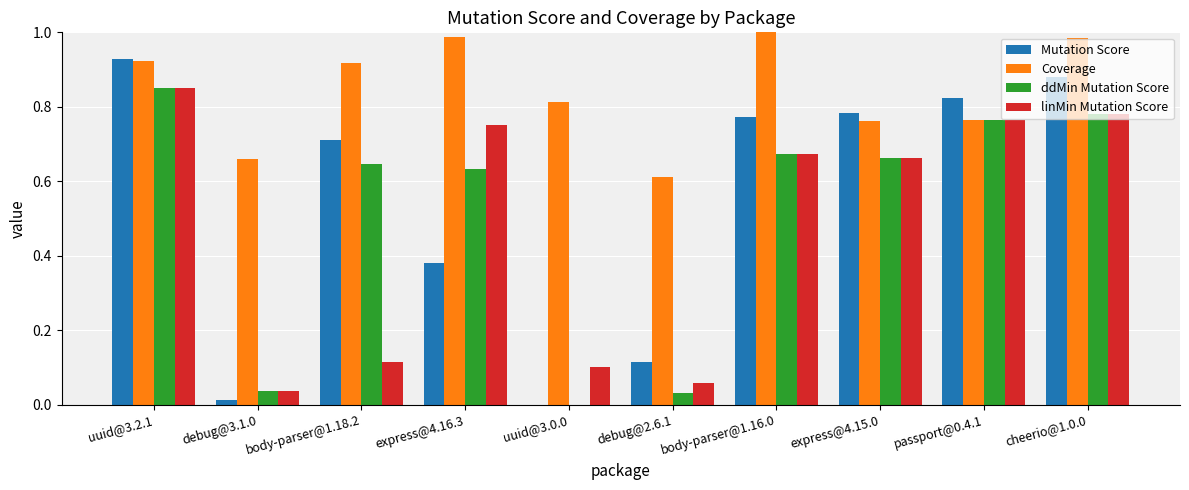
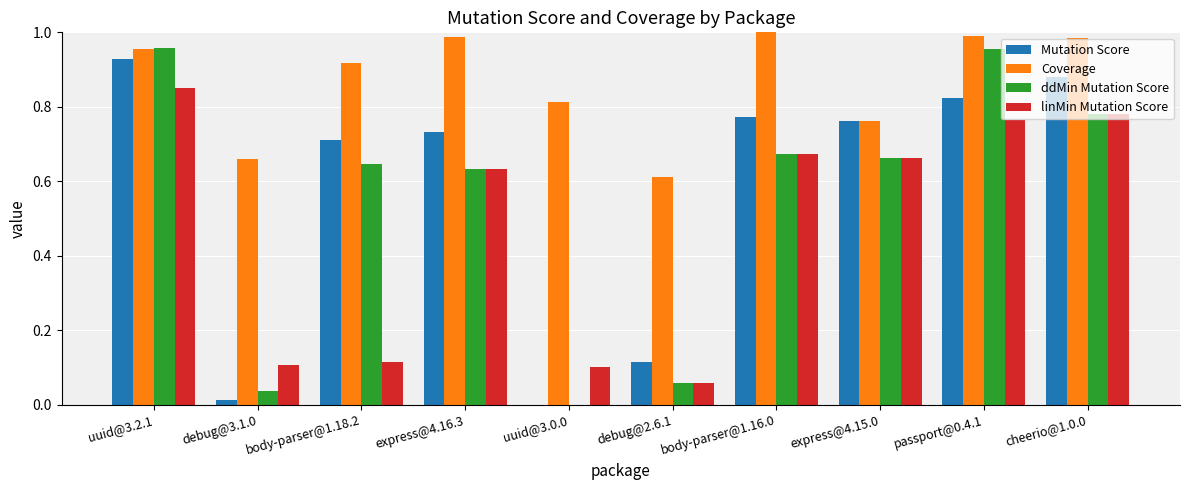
  {
    "Mutation Score": {
      "uuid@3.2.1": 0.93,
      "debug@3.1.0": 0.01,
      "body-parser@1.18.2": 0.71,
-     "express@4.16.3": 0.38,
+     "express@4.16.3": 0.73,
      "uuid@3.0.0": 0.00,
      "debug@2.6.1": 0.11,
      "body-parser@1.16.0": 0.77,
-     "express@4.15.0": 0.78,
+     "express@4.15.0": 0.76,
      "passport@0.4.1": 0.82
    },
    "Coverage": {
-     "uuid@3.2.1": 0.92,
+     "uuid@3.2.1": 0.96,
      "debug@3.1.0": 0.66,
      "body-parser@1.18.2": 0.92,
      "express@4.16.3": 0.99,
      "uuid@3.0.0": 0.81,
      "debug@2.6.1": 0.61,
      "body-parser@1.16.0": 1.00,
      "express@4.15.0": 0.76,
-     "passport@0.4.1": 0.76,
+     "passport@0.4.1": 0.99,
      "cheerio@1.0.0": 0.99
    },
    "ddMin Mutation Score": {
-     "uuid@3.2.1": 0.85,
+     "uuid@3.2.1": 0.96,
      "debug@3.1.0": 0.04,
      "body-parser@1.18.2": 0.65,
      "express@4.16.3": 0.63,
      "uuid@3.0.0": 0.00,
-     "debug@2.6.1": 0.03,
+     "debug@2.6.1": 0.06,
      "body-parser@1.16.0": 0.67,
      "express@4.15.0": 0.66,
-     "passport@0.4.1": 0.76
+     "passport@0.4.1": 0.95
    },
    "linMin Mutation Score": {
      "uuid@3.2.1": 0.85,
-     "debug@3.1.0": 0.04,
+     "debug@3.1.0": 0.11,
      "body-parser@1.18.2": 0.11,
-     "express@4.16.3": 0.75,
+     "express@4.16.3": 0.63,
      "uuid@3.0.0": 0.10,
      "debug@2.6.1": 0.06,
      "body-parser@1.16.0": 0.67,
      "express@4.15.0": 0.66,
      "passport@0.4.1": 0.76
    }
  }
